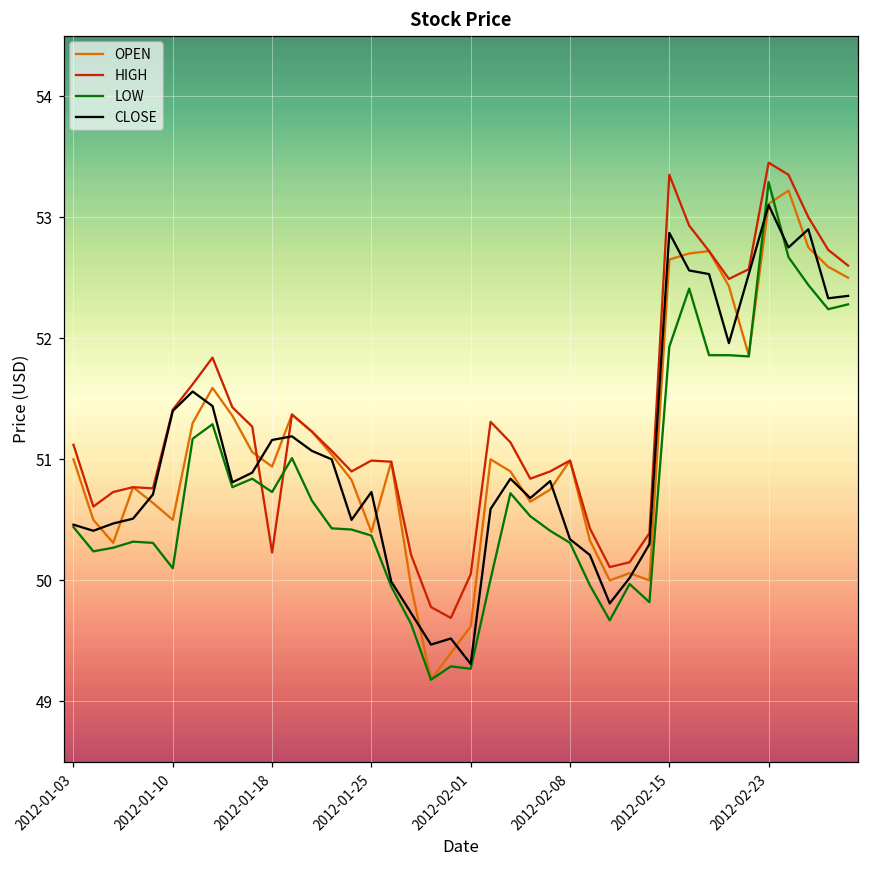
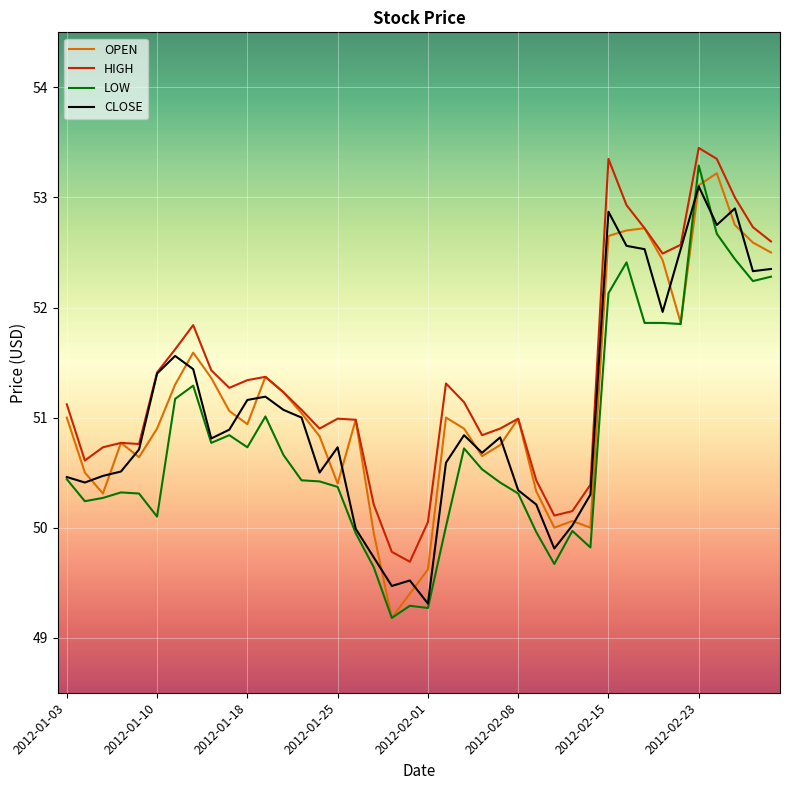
  {
    "OPEN": {
      "2012-01-03": 51.0,
-     "2012-01-10": 50.5,
+     "2012-01-10": 50.9,
      "2012-01-18": 50.94,
      "2012-01-25": 50.4,
      "2012-02-01": 49.6,
      "2012-02-15": 52.65
    },
    "HIGH": {
      "2012-01-03": 51.12,
-     "2012-01-18": 50.23,
+     "2012-01-18": 51.34,
      "2012-01-25": 50.99,
      "2012-02-01": 50.05,
      "2012-02-15": 53.35,
      "2012-02-23": 53.45
    },
    "LOW": {
      "2012-01-10": 50.10,
      "2012-01-18": 50.73,
      "2012-01-25": 50.37,
      "2012-02-01": 49.27,
      "2012-02-08": 50.31,
-     "2012-02-15": 51.93,
+     "2012-02-15": 52.13,
      "2012-02-23": 53.29
    },
    "CLOSE": {
      "2012-01-18": 51.16,
      "2012-01-25": 50.73,
      "2012-02-01": 49.31,
      "2012-02-08": 50.34,
      "2012-02-15": 52.87
    }
  }
